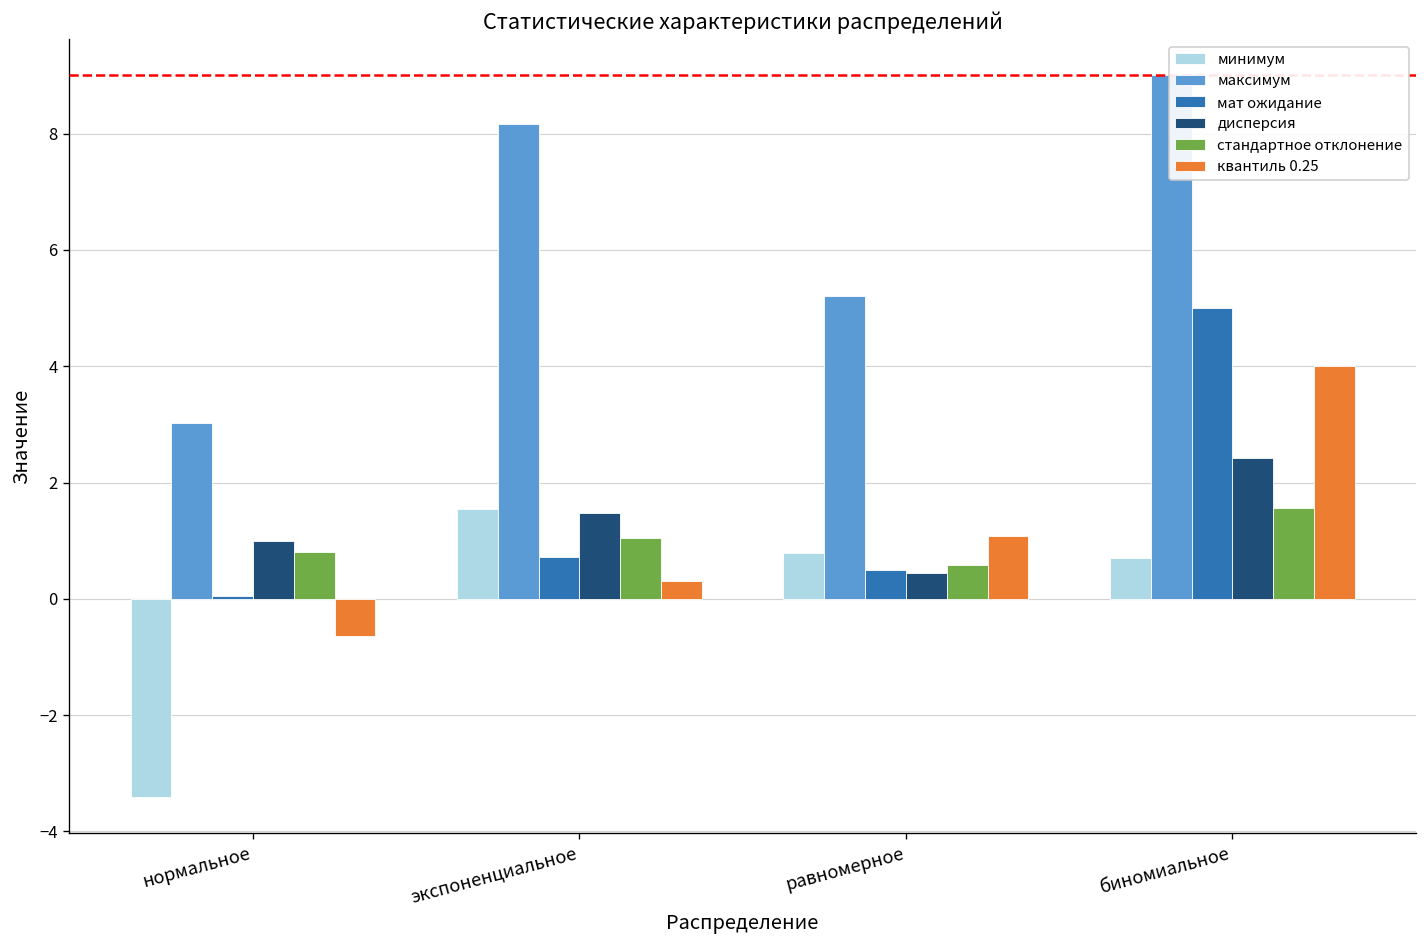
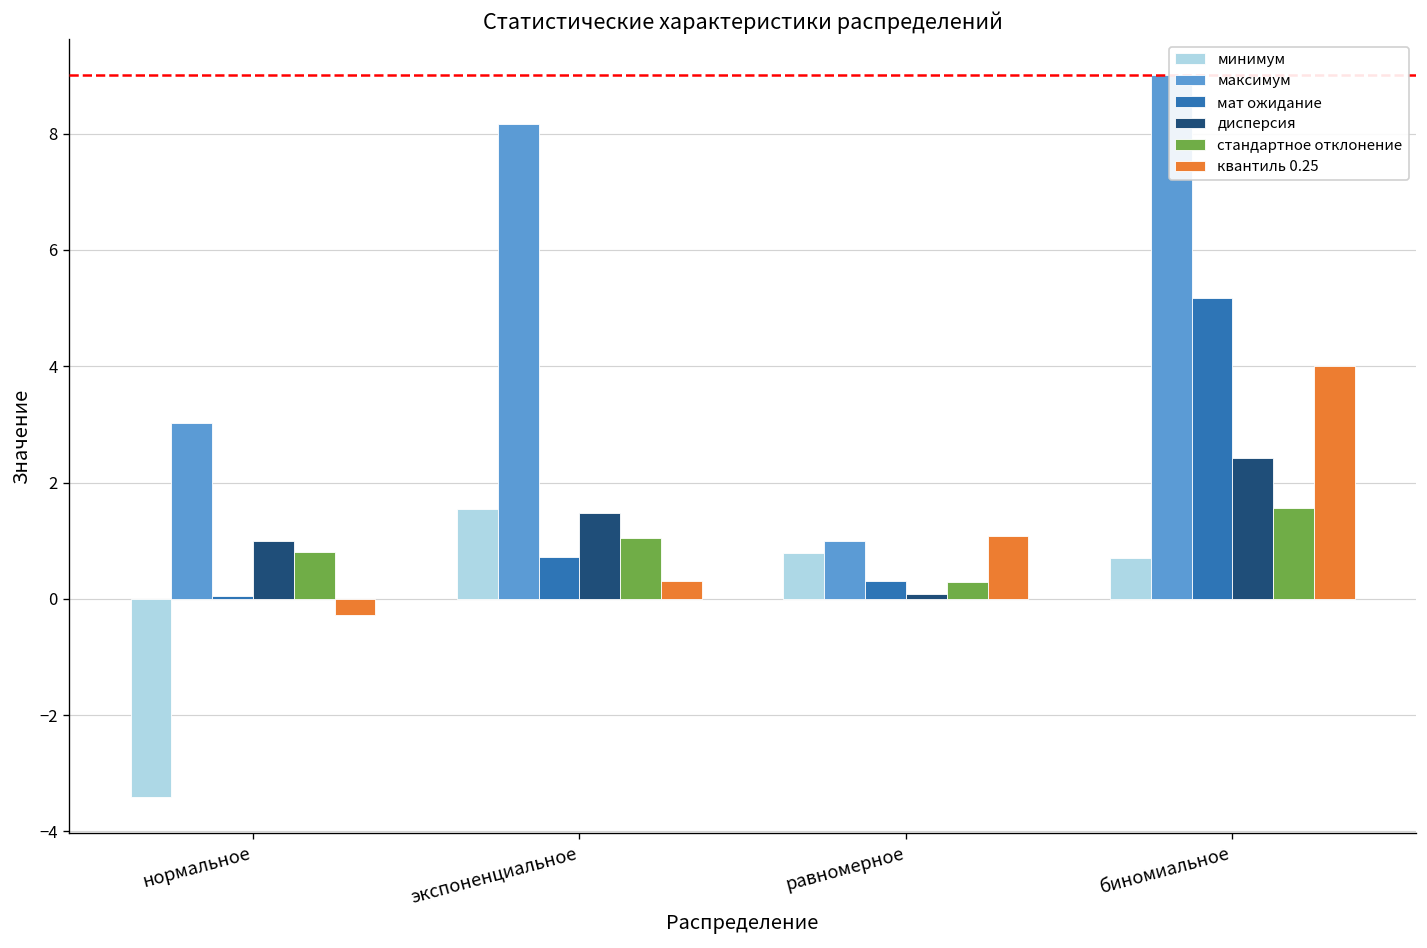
  {
    "минимум": {
      "нормальное": -3.4,
      "экспоненциальное": 1.5,
      "равномерное": 0.8,
      "биномиальное": 0.7
    },
    "максимум": {
      "нормальное": 3.0,
      "экспоненциальное": 8.2,
-     "равномерное": 5.2
+     "равномерное": 1.0
    },
    "мат ожидание": {
      "экспоненциальное": 0.7,
-     "равномерное": 0.5,
-     "биномиальное": 5.0
+     "равномерное": 0.3,
+     "биномиальное": 5.2
    },
    "дисперсия": {
      "нормальное": 1.0,
      "экспоненциальное": 1.5,
-     "равномерное": 0.4,
+     "равномерное": 0.1,
      "биномиальное": 2.4
    },
    "стандартное отклонение": {
      "нормальное": 0.8,
      "экспоненциальное": 1.1,
-     "равномерное": 0.6,
+     "равномерное": 0.3,
      "биномиальное": 1.6
    },
    "квантиль 0.25": {
-     "нормальное": -0.6,
+     "нормальное": -0.3,
      "экспоненциальное": 0.3,
      "равномерное": 1.1,
      "биномиальное": 4.0
    }
  }
